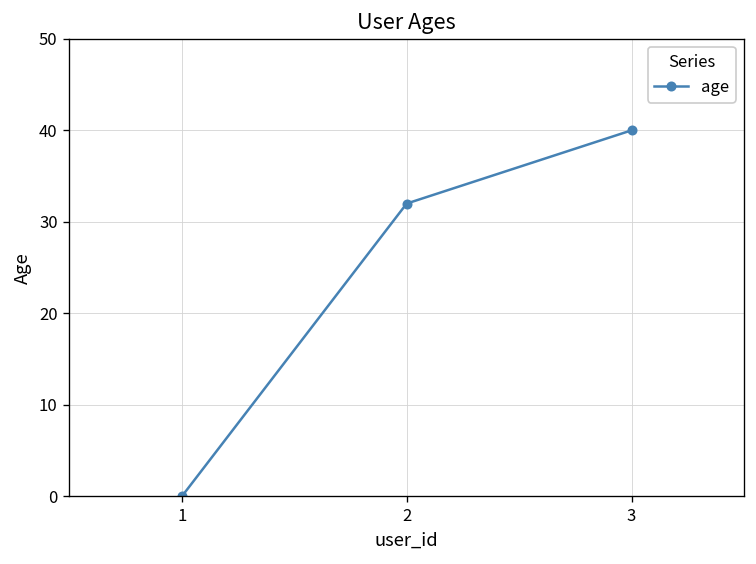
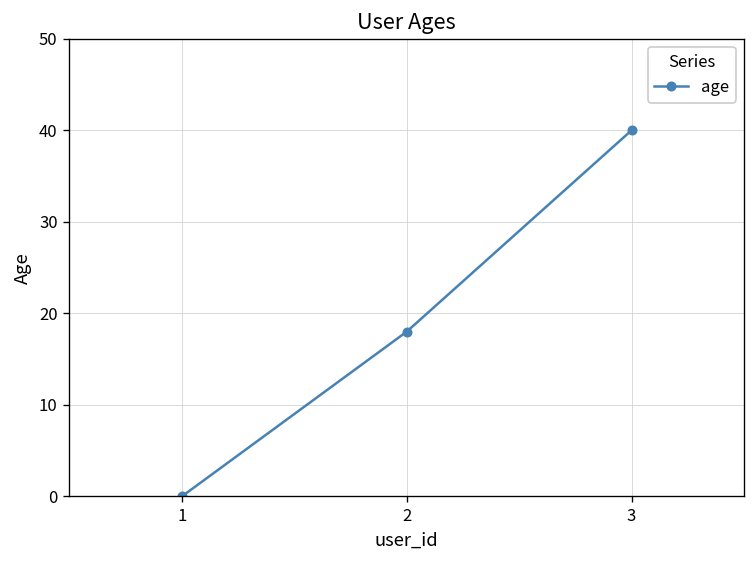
  {
    "1": 0,
-   "2": 32,
+   "2": 18,
    "3": 40
  }
